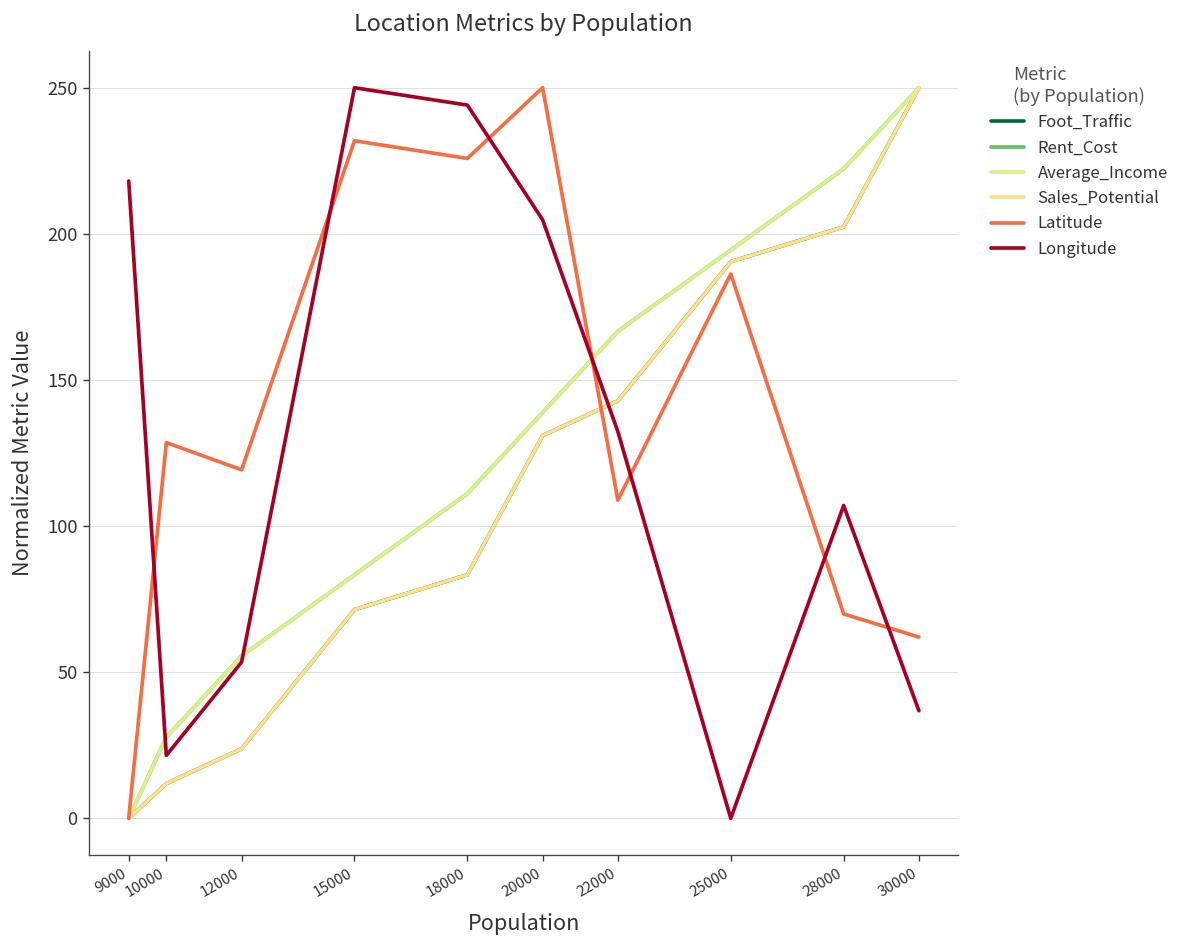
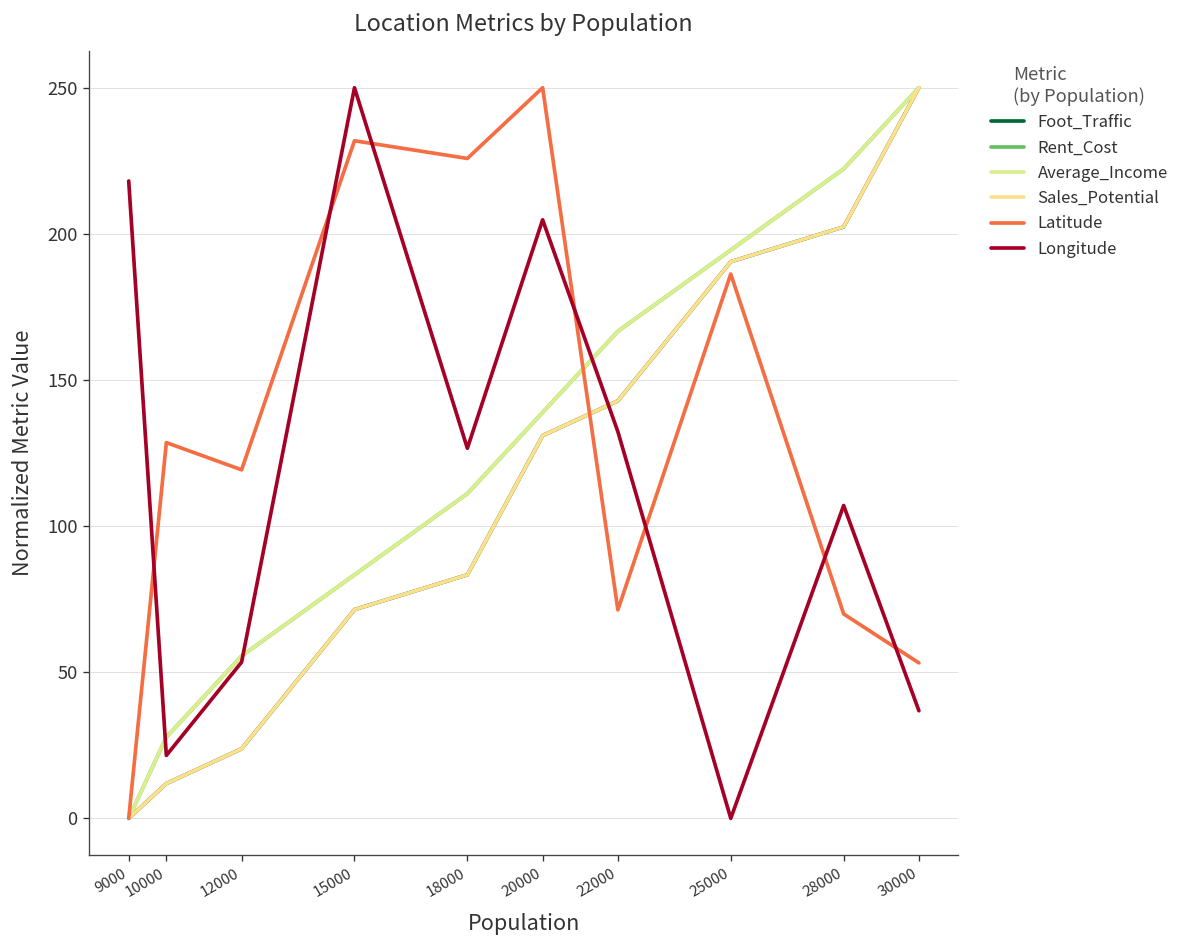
  {
    "Latitude": {
      "10000": 129,
      "12000": 119,
      "15000": 232,
      "18000": 226,
      "20000": 250,
-     "22000": 109,
+     "22000": 71,
      "25000": 186,
      "28000": 70,
-     "30000": 62
+     "30000": 53
    },
    "Longitude": {
      "9000": 218,
      "10000": 22,
      "12000": 53,
      "15000": 250,
-     "18000": 244,
+     "18000": 127,
      "20000": 205,
      "22000": 132,
      "25000": 0,
      "28000": 107,
      "30000": 37
    }
  }
